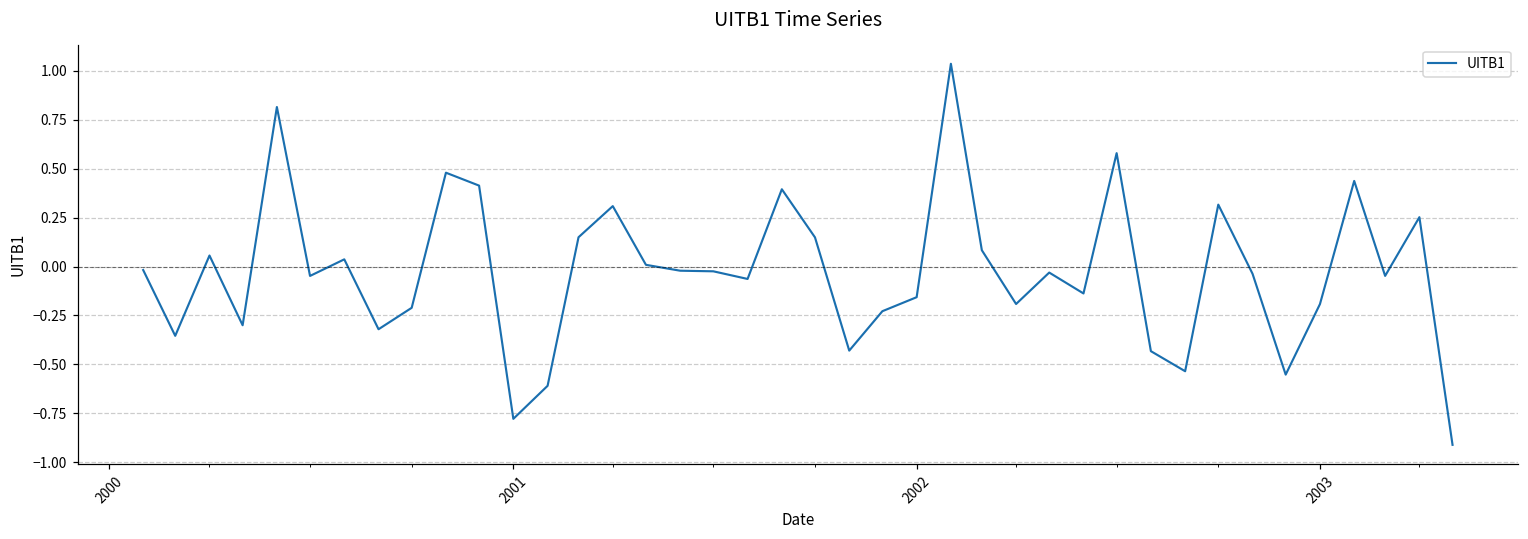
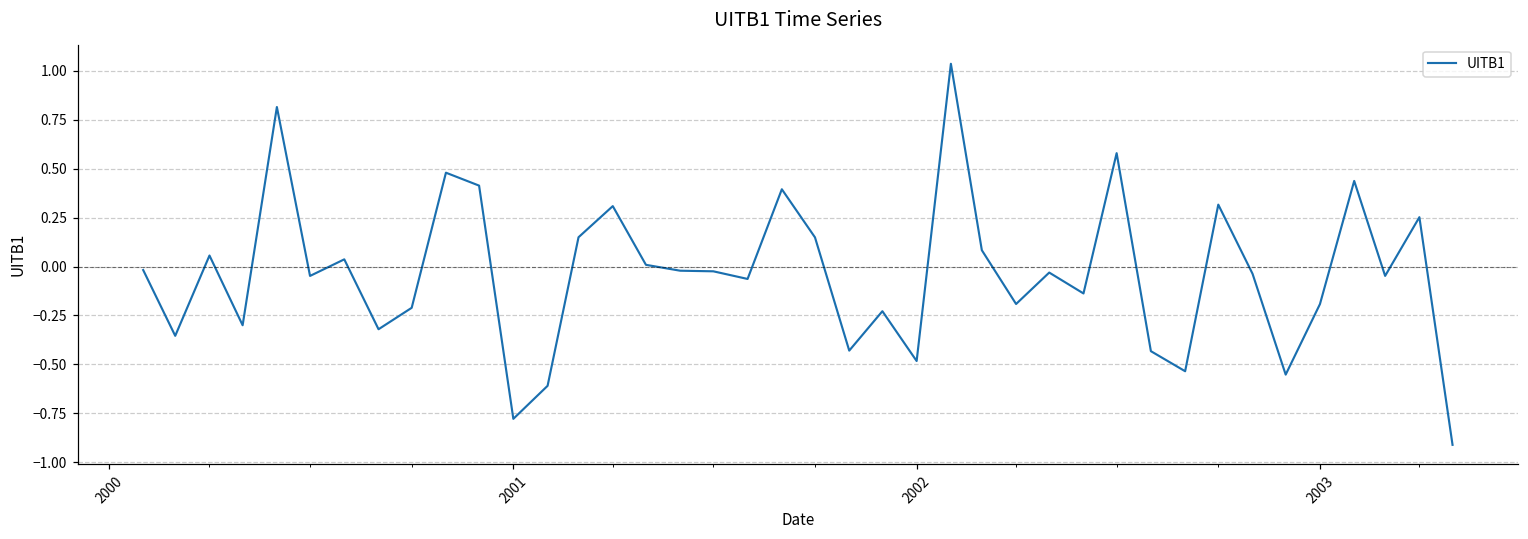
  {
    "2001": -0.78,
-   "2002": -0.16,
+   "2002": -0.48,
    "2003": -0.19
  }
